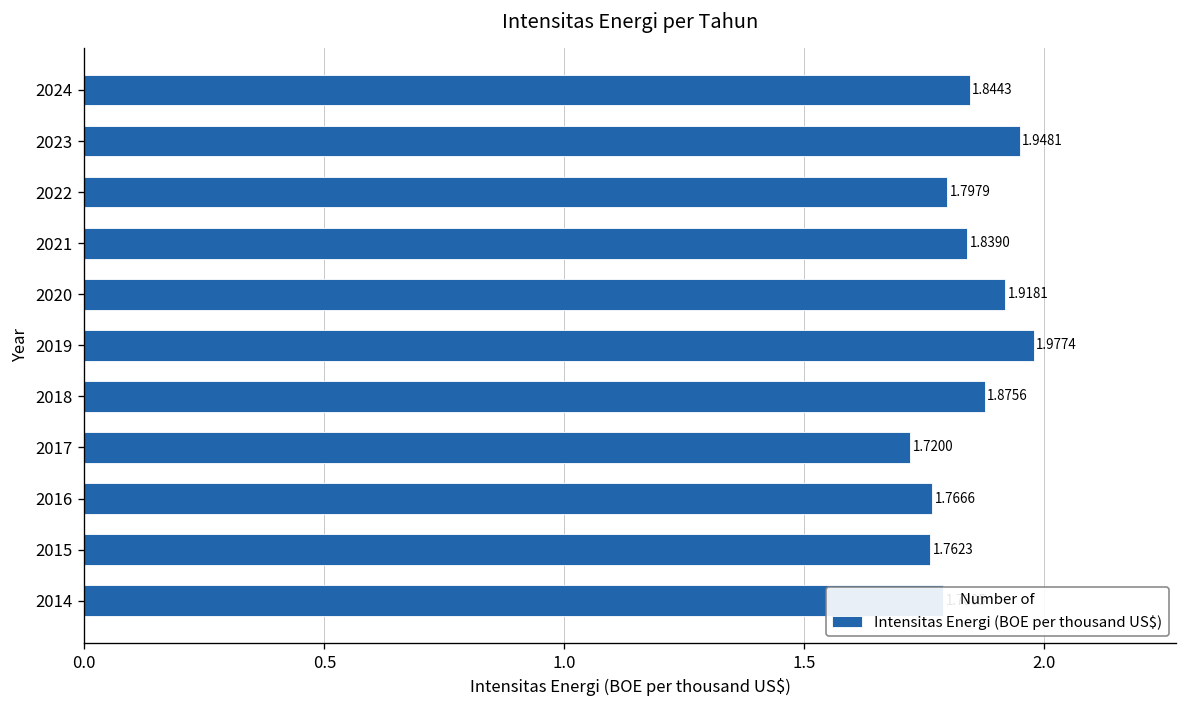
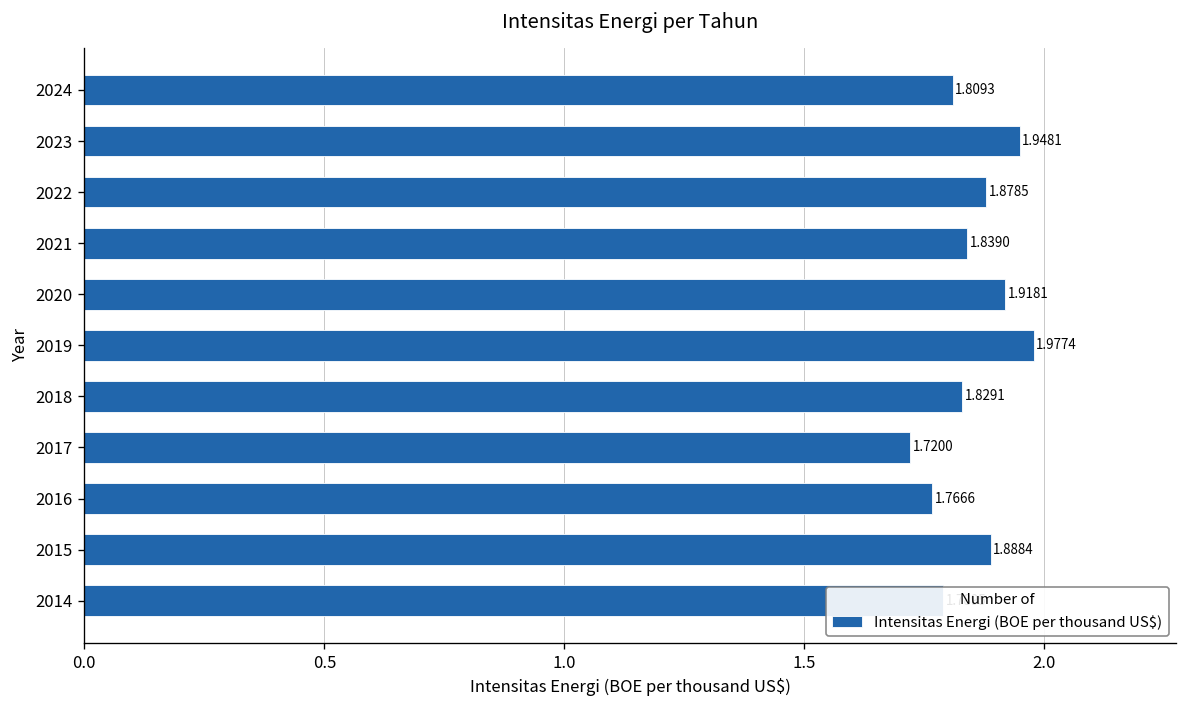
  {
-   "2024": 1.8443,
+   "2024": 1.8093,
    "2023": 1.9481,
-   "2022": 1.7979,
+   "2022": 1.8785,
    "2021": 1.8390,
    "2020": 1.9181,
    "2019": 1.9774,
-   "2018": 1.8756,
+   "2018": 1.8291,
    "2017": 1.7200,
    "2016": 1.7666,
-   "2015": 1.7623
+   "2015": 1.8884
  }
